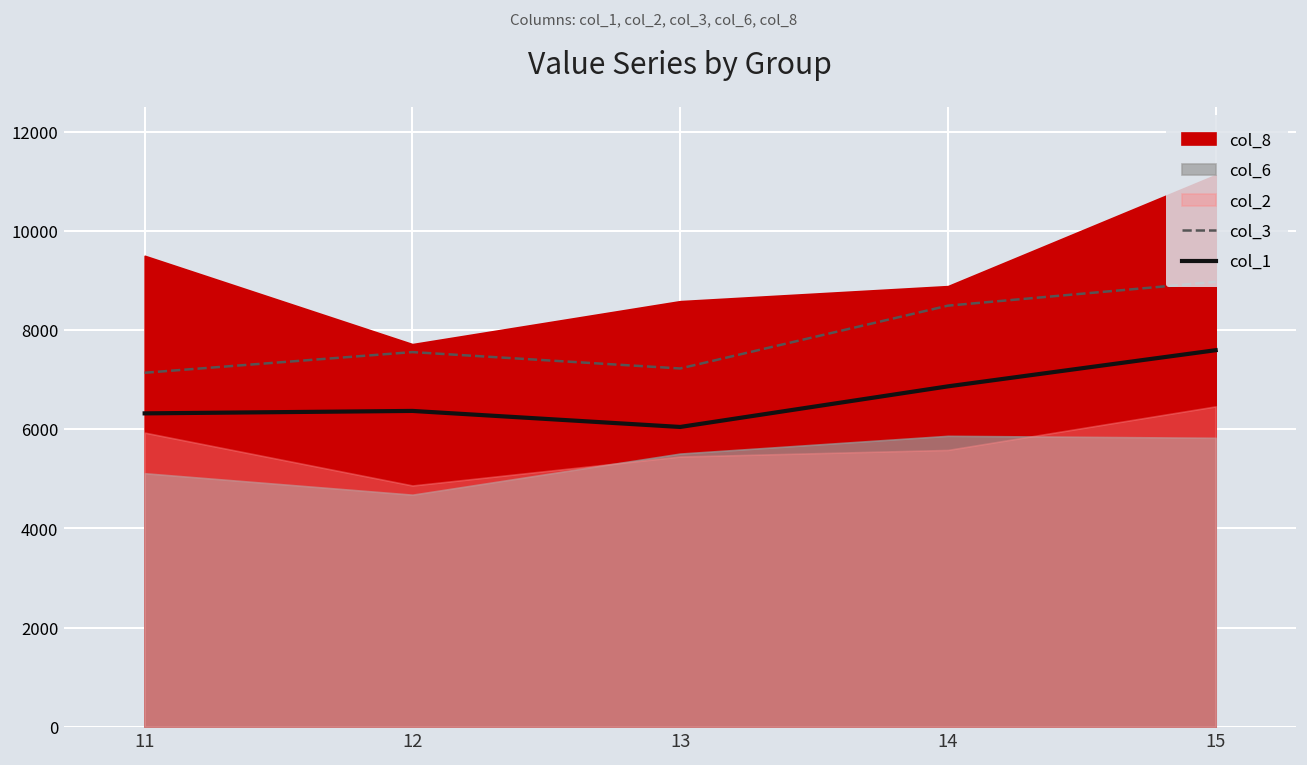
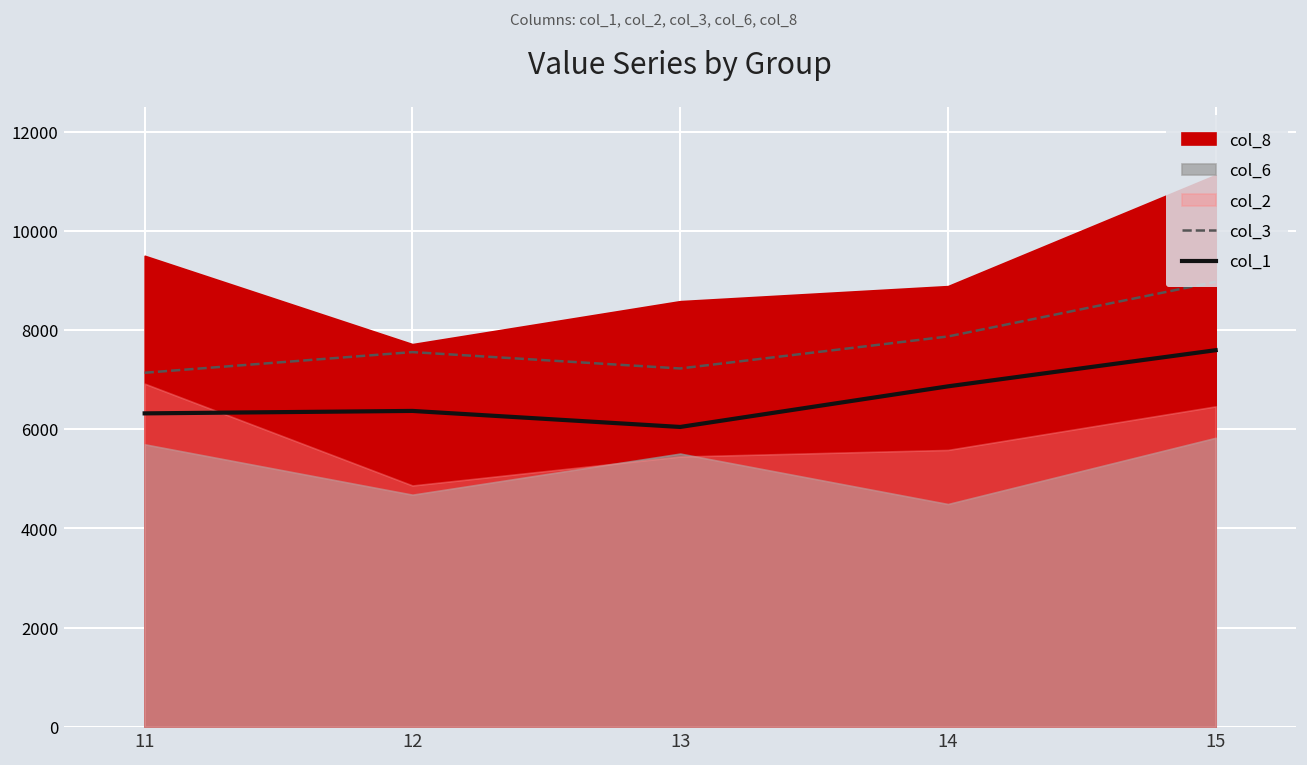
  {
    "col_3": {
      "11": 7100,
      "12": 7600,
      "13": 7200,
-     "14": 8500
+     "14": 7900
    },
    "col_8": {
      "11": 9500,
      "12": 7700,
      "13": 8600,
      "14": 8900
    },
    "col_6": {
-     "11": 5100,
+     "11": 5700,
      "12": 4700,
-     "14": 5900,
+     "14": 4500,
      "15": 5800
    },
    "col_1": {
      "11": 6300,
      "12": 6400,
      "13": 6000,
      "14": 6900,
      "15": 7600
    },
    "col_2": {
-     "11": 5900,
+     "11": 6900,
      "12": 4900,
      "14": 5600,
      "15": 6500
    }
  }
